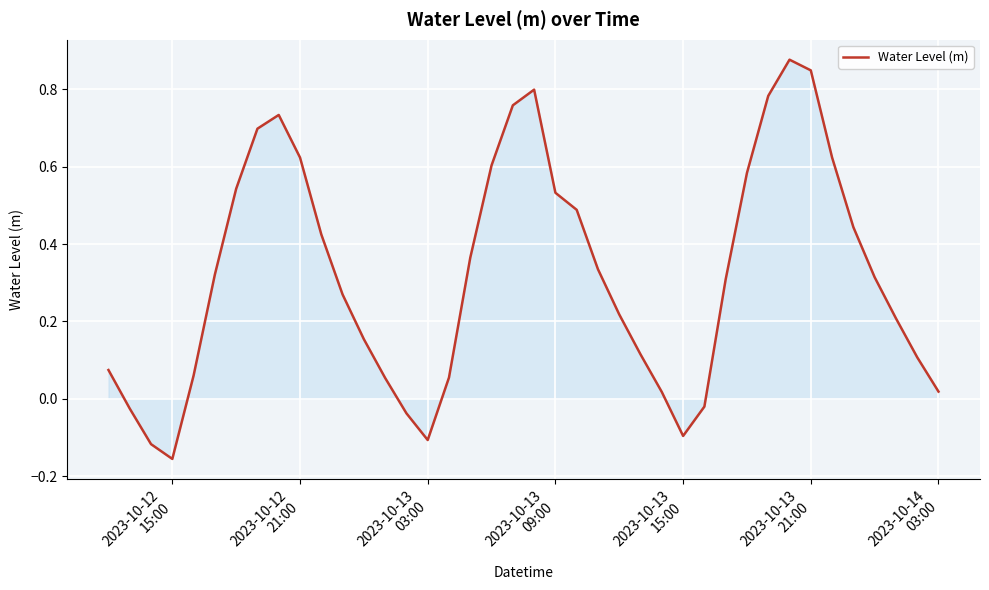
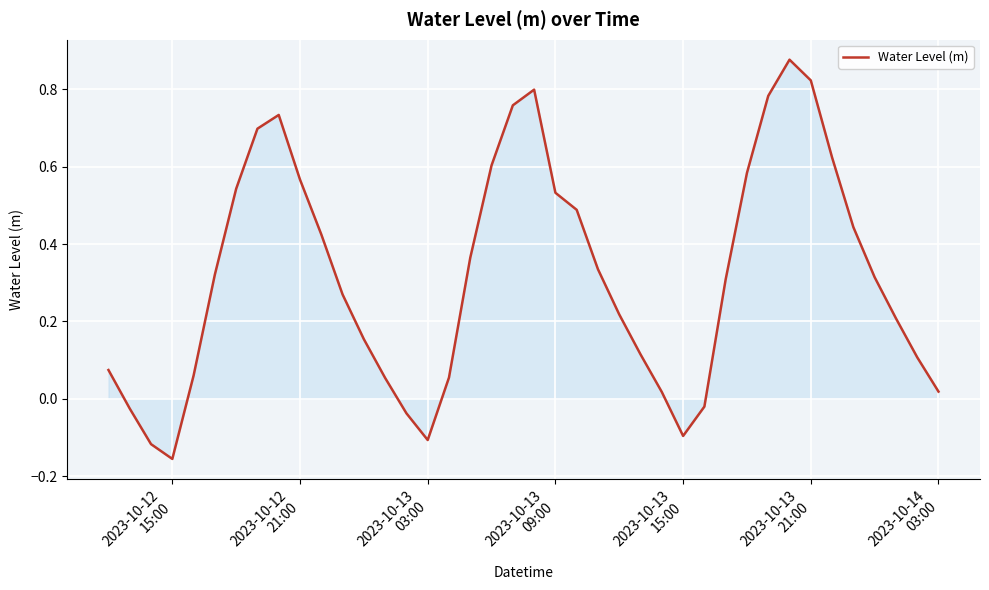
  {
    "Water Level (m)": {
      "2023-10-12 15:00": -0.16,
-     "2023-10-12 21:00": 0.62,
+     "2023-10-12 21:00": 0.57,
      "2023-10-13 03:00": -0.11,
      "2023-10-13 15:00": -0.10,
-     "2023-10-13 21:00": 0.85
+     "2023-10-13 21:00": 0.82
    }
  }
